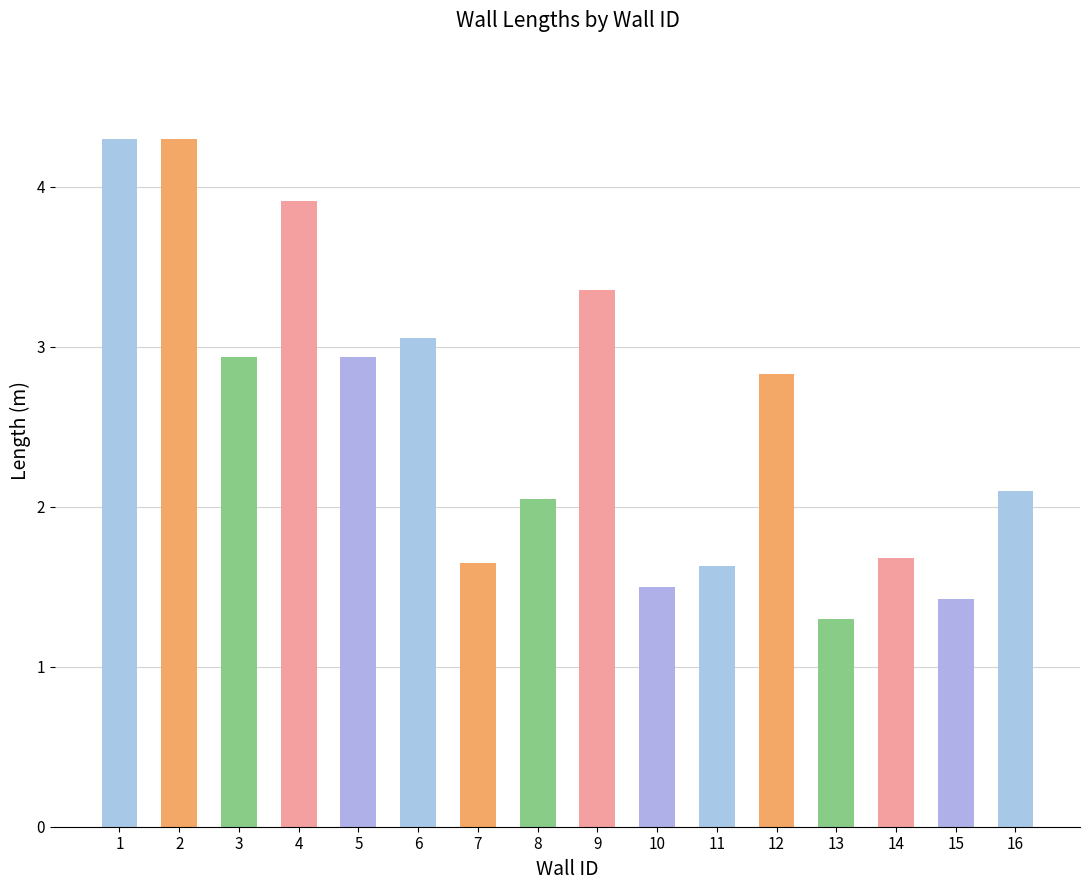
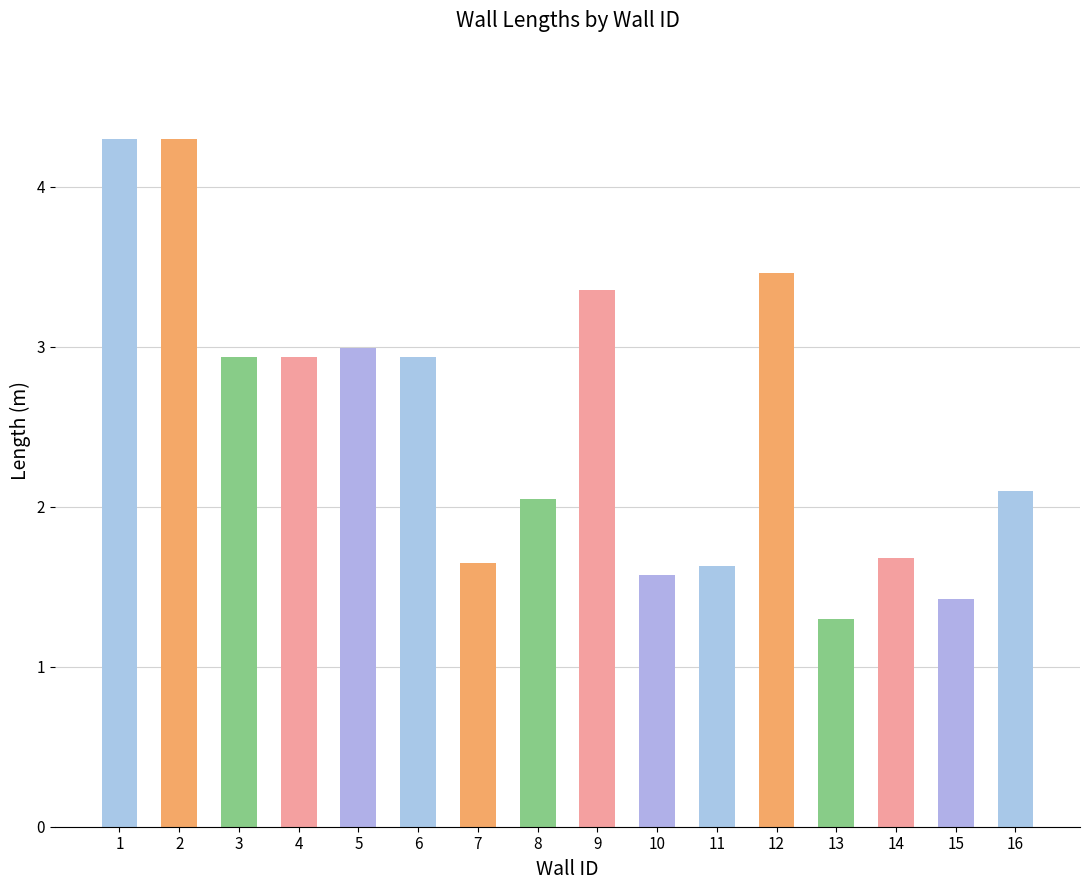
  {
    "1": 4.30,
    "2": 4.30,
    "3": 2.94,
-   "4": 3.91,
-   "5": 2.94,
-   "6": 3.06,
+   "4": 2.94,
+   "5": 2.99,
+   "6": 2.94,
    "7": 1.65,
    "8": 2.05,
    "9": 3.36,
-   "10": 1.50,
+   "10": 1.57,
    "11": 1.63,
-   "12": 2.83,
+   "12": 3.46,
    "13": 1.30,
    "14": 1.68,
    "15": 1.42,
    "16": 2.10
  }
